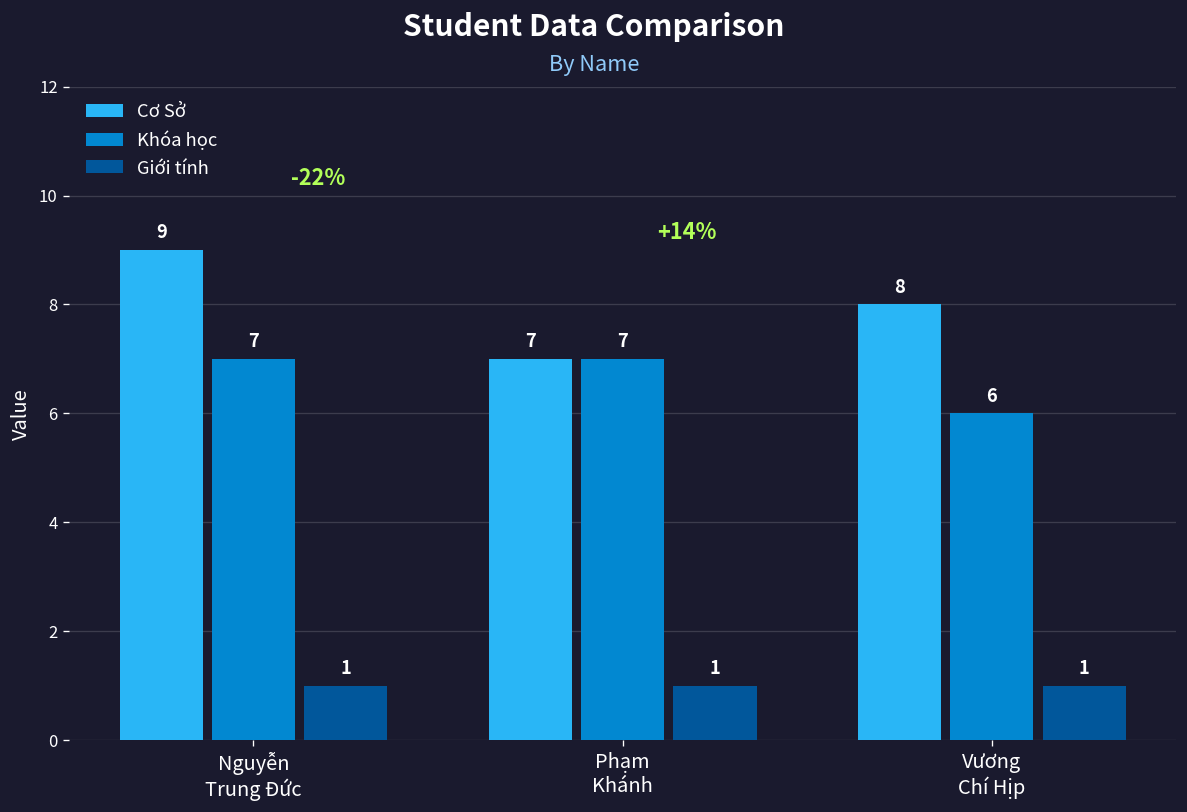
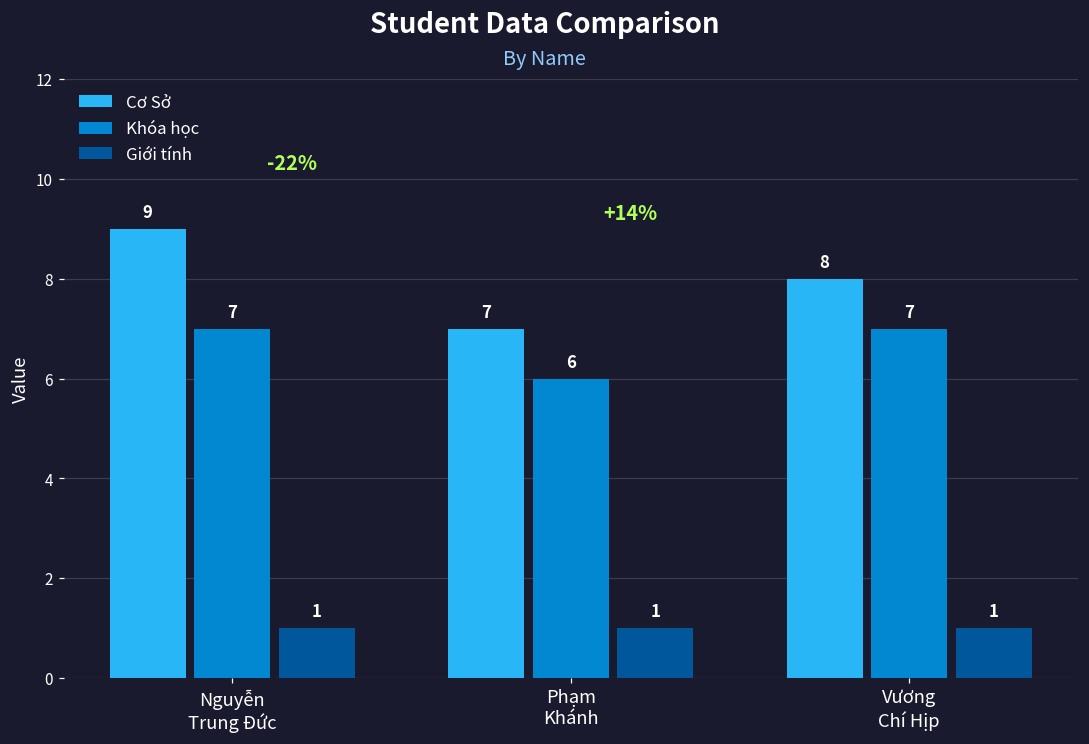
  {
    "Cơ Sở": {
      "Nguyễn Trung Đức": 9,
      "Phạm Khánh": 7,
      "Vương Chí Hịp": 8
    },
    "Khóa học": {
      "Nguyễn Trung Đức": 7,
-     "Phạm Khánh": 7,
-     "Vương Chí Hịp": 6
+     "Phạm Khánh": 6,
+     "Vương Chí Hịp": 7
    },
    "Giới tính": {
      "Nguyễn Trung Đức": 1,
      "Phạm Khánh": 1,
      "Vương Chí Hịp": 1
    }
  }
